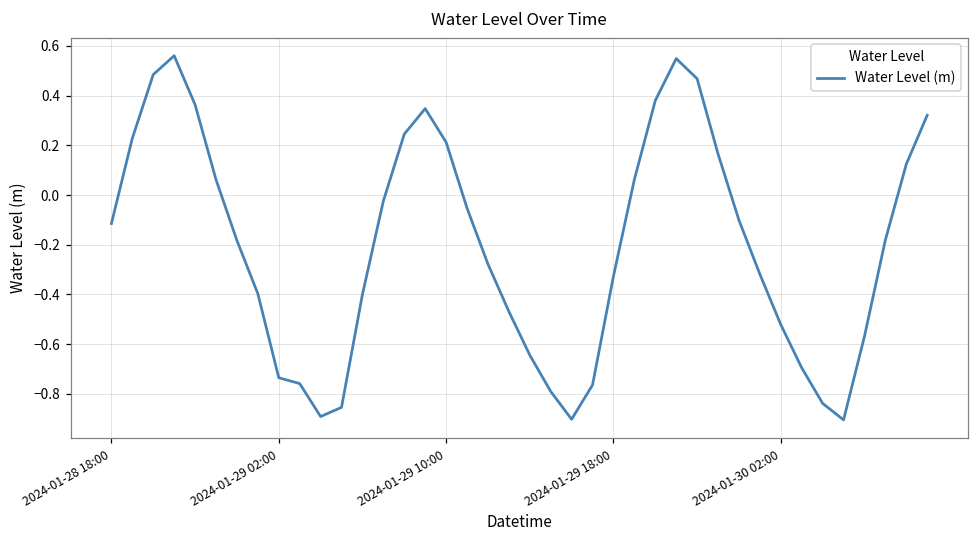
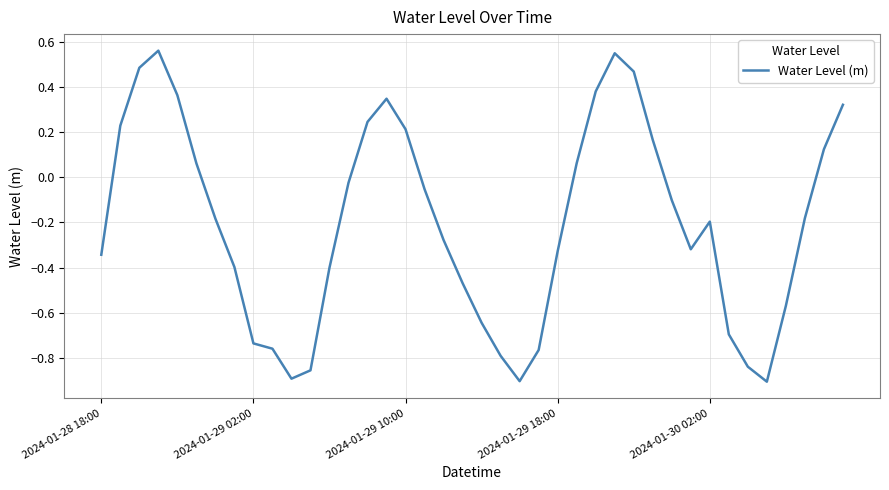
  {
-   "2024-01-28 18:00": -0.11,
+   "2024-01-28 18:00": -0.34,
    "2024-01-29 02:00": -0.74,
    "2024-01-29 10:00": 0.21,
    "2024-01-29 18:00": -0.33,
-   "2024-01-30 02:00": -0.52
+   "2024-01-30 02:00": -0.20
  }
